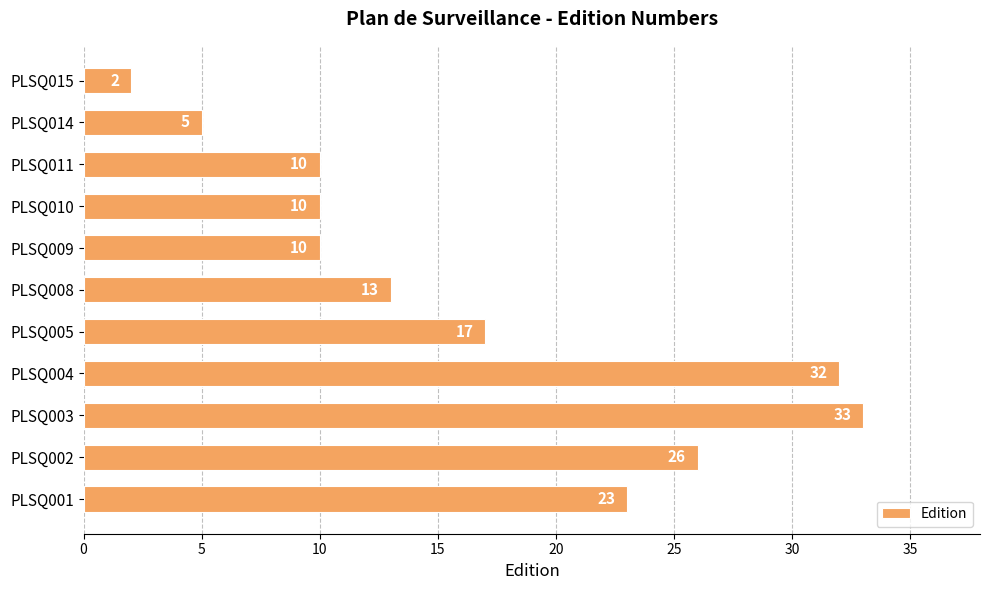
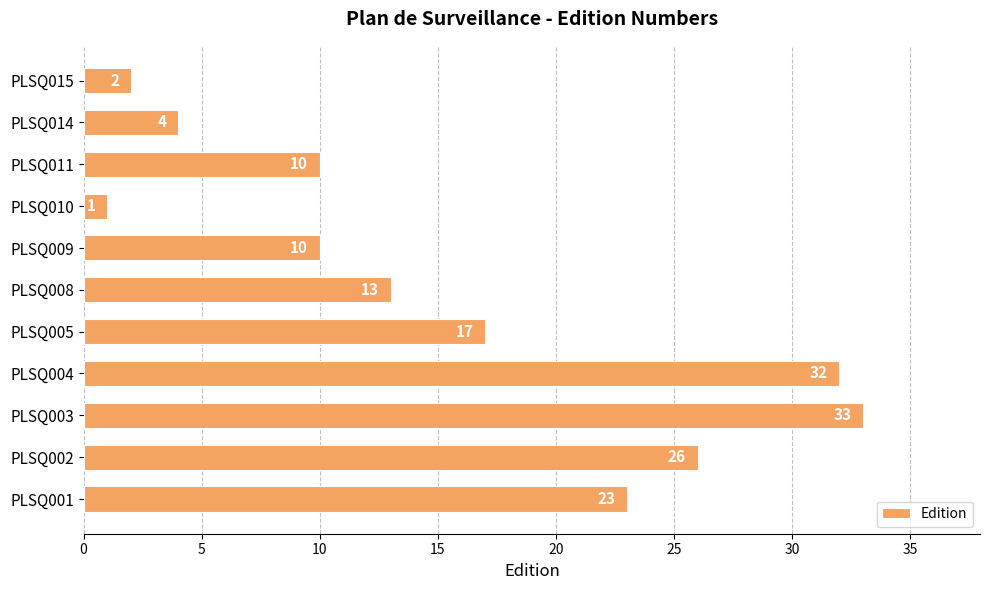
  {
    "PLSQ015": 2,
-   "PLSQ014": 5,
+   "PLSQ014": 4,
    "PLSQ011": 10,
-   "PLSQ010": 10,
+   "PLSQ010": 1,
    "PLSQ009": 10,
    "PLSQ008": 13,
    "PLSQ005": 17,
    "PLSQ004": 32,
    "PLSQ003": 33,
    "PLSQ002": 26,
    "PLSQ001": 23
  }
